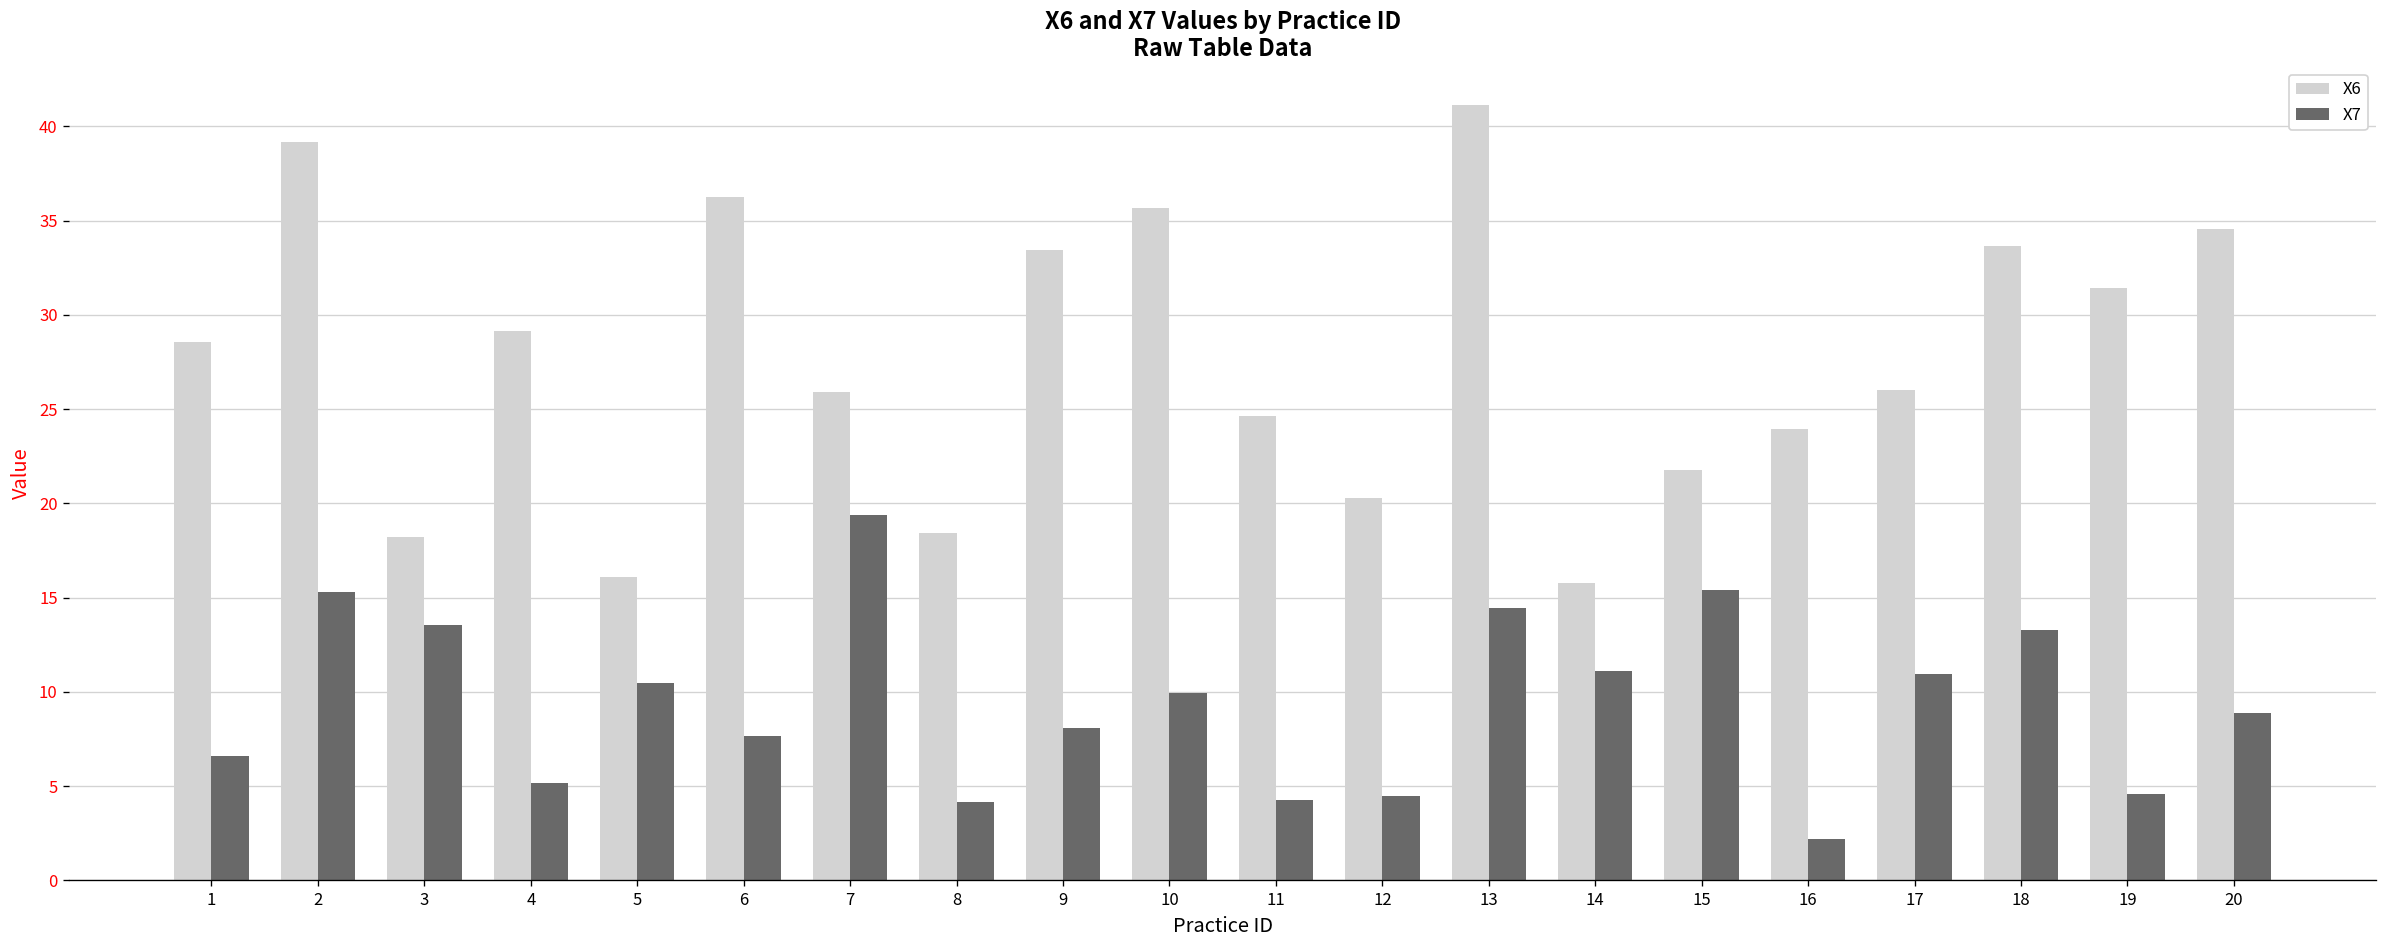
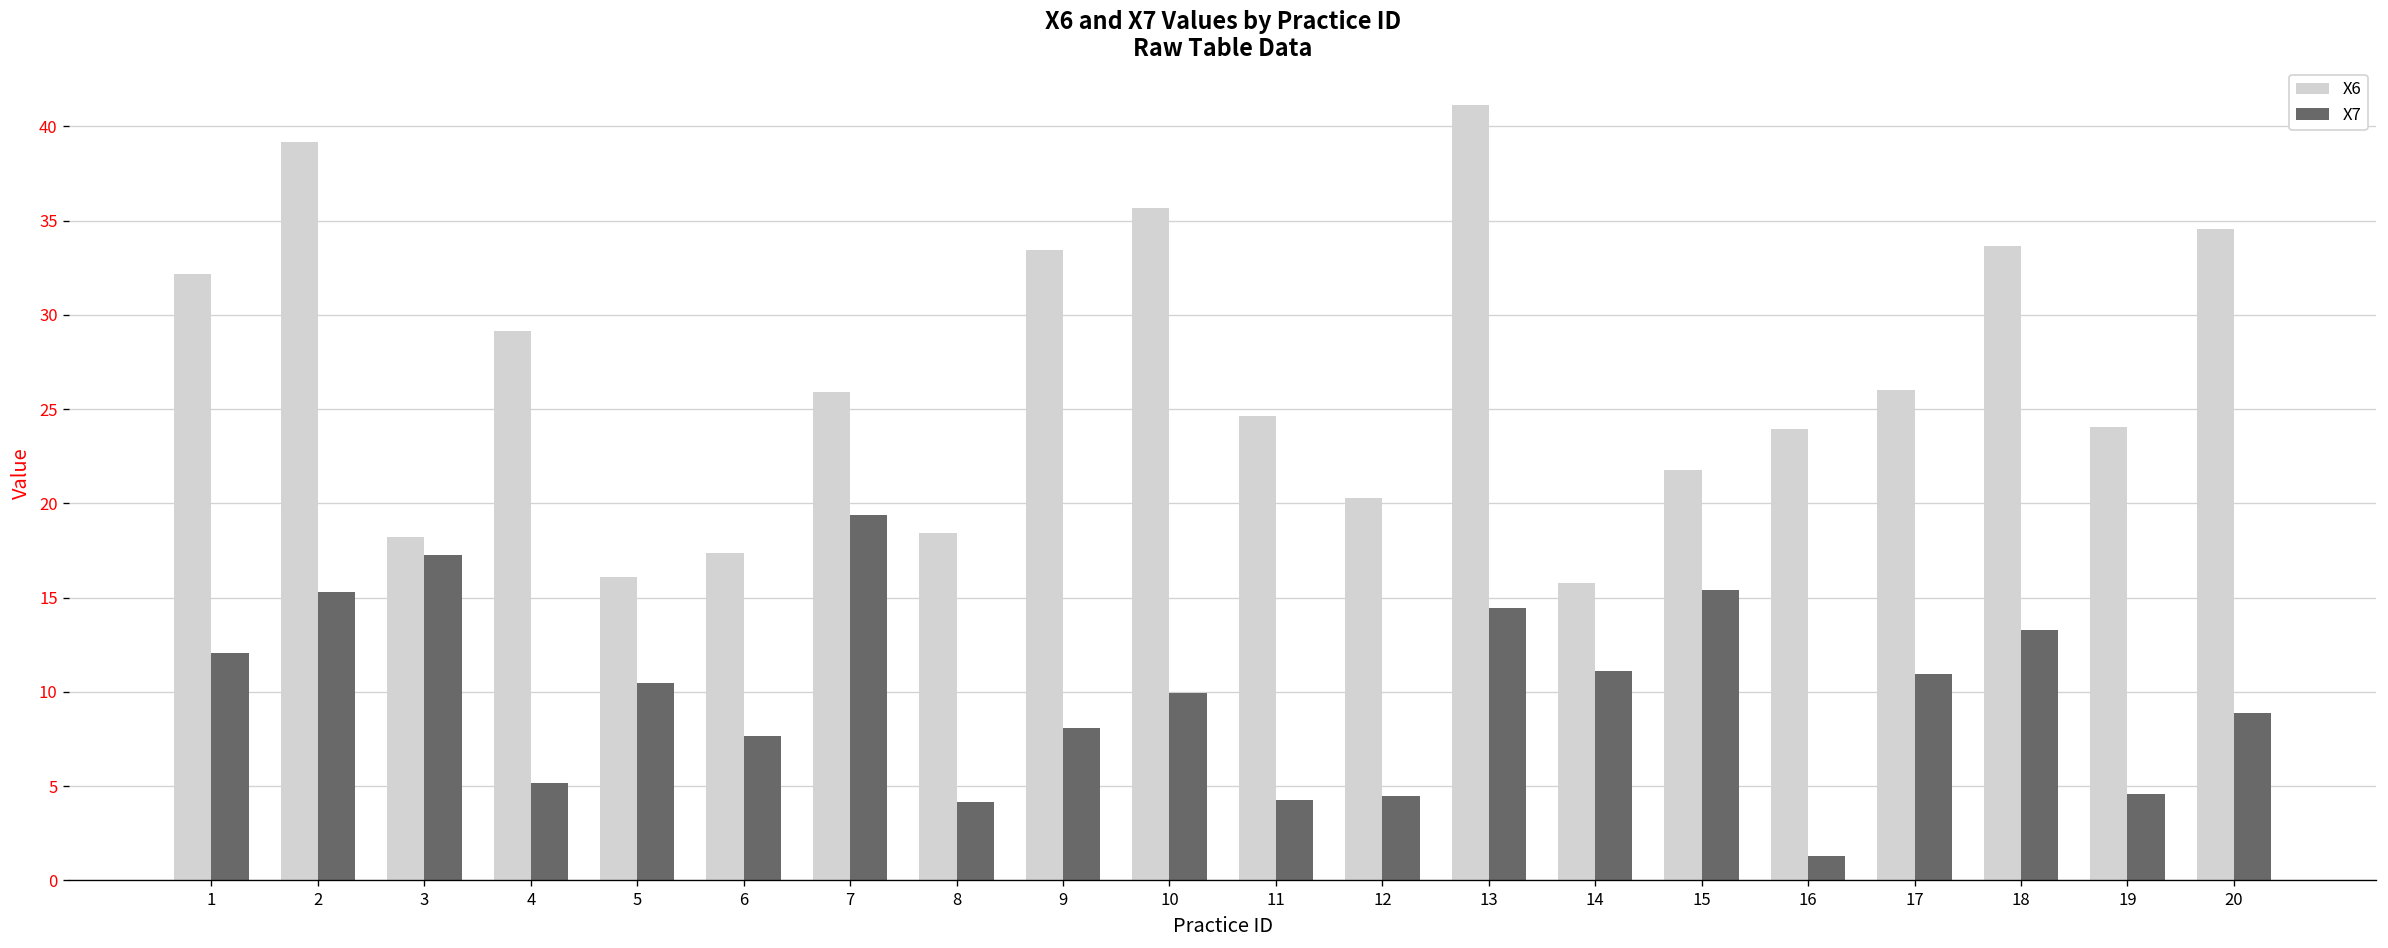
  {
    "X6": {
-     "1": 28.6,
+     "1": 32.2,
      "2": 39.2,
      "3": 18.2,
      "4": 29.2,
      "5": 16.1,
-     "6": 36.3,
+     "6": 17.4,
      "7": 25.9,
      "8": 18.4,
      "9": 33.4,
      "10": 35.7,
      "11": 24.6,
      "12": 20.3,
      "13": 41.1,
      "14": 15.8,
      "15": 21.8,
      "16": 23.9,
      "17": 26.0,
      "18": 33.7,
-     "19": 31.4,
+     "19": 24.0,
      "20": 34.5
    },
    "X7": {
-     "1": 6.6,
+     "1": 12.1,
      "2": 15.3,
-     "3": 13.5,
+     "3": 17.3,
      "4": 5.2,
      "5": 10.5,
      "6": 7.7,
      "7": 19.4,
      "8": 4.2,
      "9": 8.1,
      "10": 10.0,
      "11": 4.3,
      "12": 4.5,
      "13": 14.5,
      "14": 11.1,
      "15": 15.4,
-     "16": 2.2,
+     "16": 1.3,
      "17": 11.0,
      "18": 13.3,
      "19": 4.6,
      "20": 8.9
    }
  }
